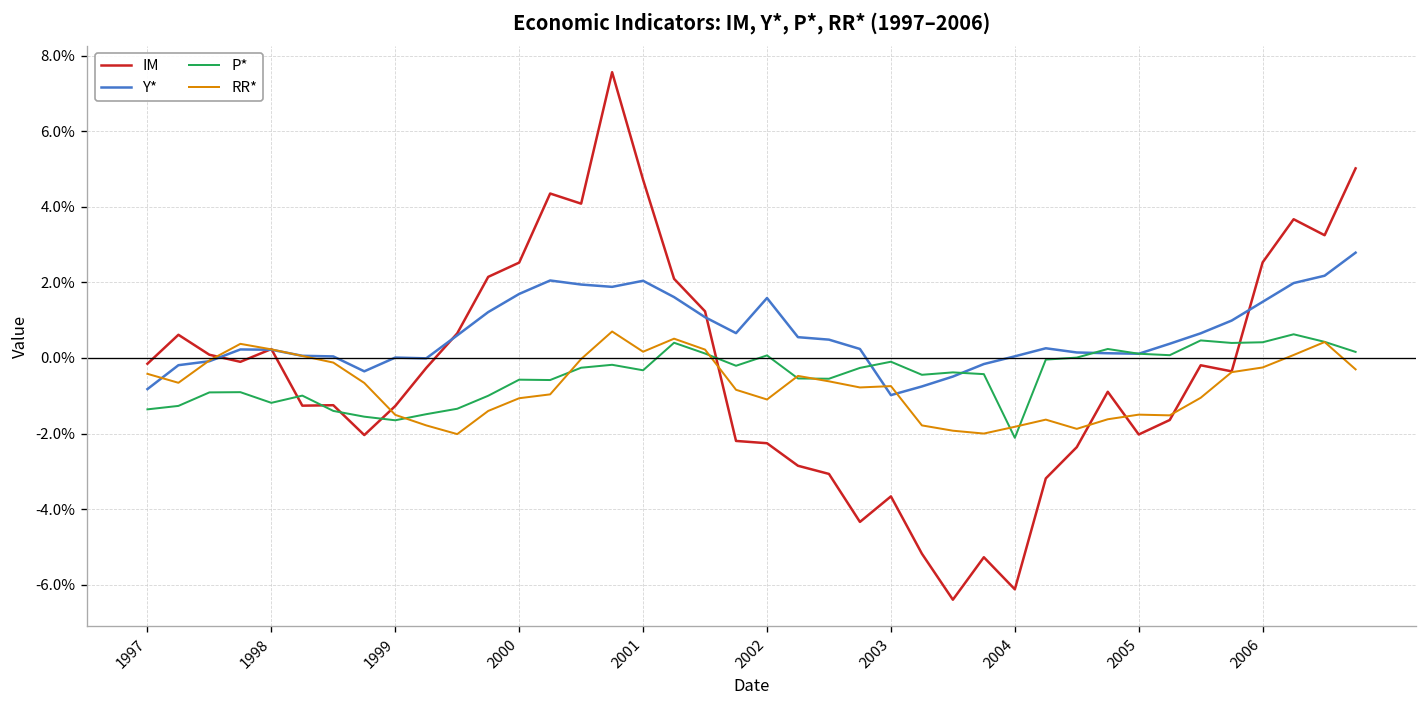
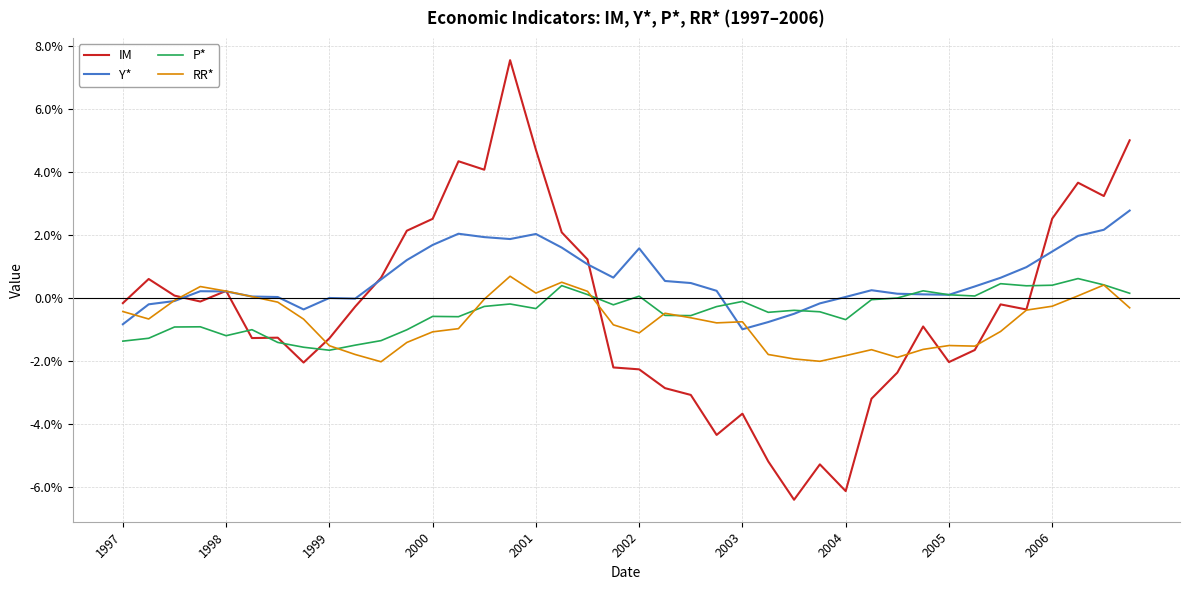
  {
    "IM": {
      "1997": "-0.2%",
      "1999": "-1.3%",
      "2000": "2.5%",
      "2001": "4.7%",
      "2002": "-2.3%",
      "2003": "-3.7%",
      "2004": "-6.1%",
      "2005": "-2.0%",
      "2006": "2.5%"
    },
    "Y*": {
      "1997": "-0.8%",
      "1999": "0.0%",
      "2000": "1.7%",
      "2001": "2.0%",
      "2002": "1.6%",
      "2003": "-1.0%",
      "2004": "0.0%",
      "2006": "1.5%"
    },
    "P*": {
      "1997": "-1.4%",
      "1998": "-1.2%",
      "1999": "-1.6%",
      "2000": "-0.6%",
      "2001": "-0.3%",
      "2002": "0.1%",
      "2003": "-0.1%",
-     "2004": "-2.1%",
+     "2004": "-0.7%",
      "2006": "0.4%"
    },
    "RR*": {
      "1997": "-0.4%",
      "1999": "-1.5%",
      "2000": "-1.1%",
      "2001": "0.2%",
      "2002": "-1.1%",
      "2003": "-0.7%",
      "2004": "-1.8%",
      "2005": "-1.5%",
      "2006": "-0.3%"
    }
  }
